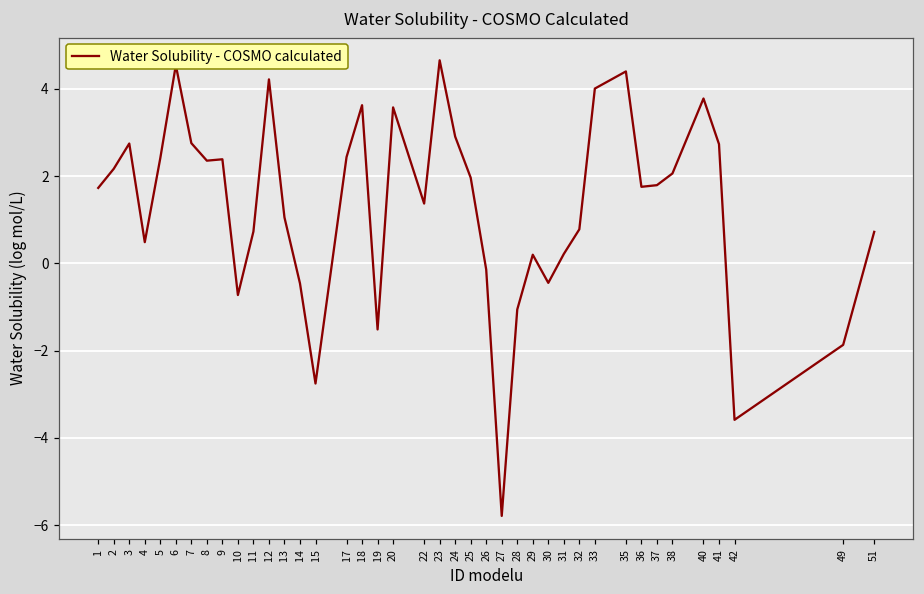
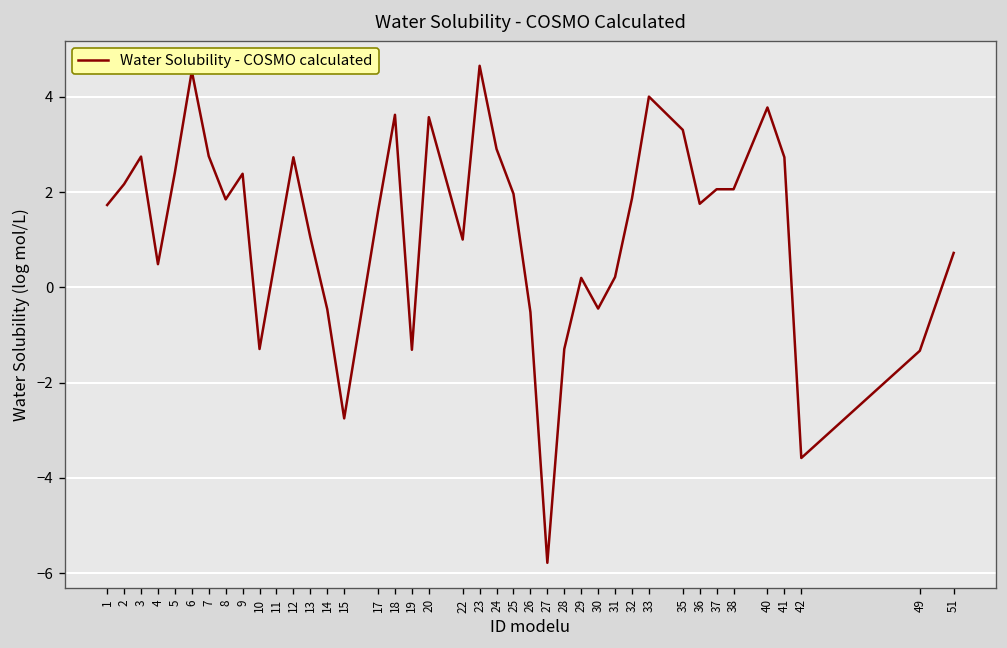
  {
    "1": 1.7,
    "2": 2.2,
    "3": 2.7,
    "4": 0.5,
    "5": 2.4,
    "7": 2.8,
-   "8": 2.4,
+   "8": 1.8,
    "9": 2.4,
-   "10": -0.7,
+   "10": -1.3,
    "11": 0.7,
-   "12": 4.2,
+   "12": 2.7,
    "13": 1.1,
    "14": -0.5,
    "15": -2.8,
-   "17": 2.4,
+   "17": 1.6,
    "18": 3.6,
-   "19": -1.5,
+   "19": -1.3,
    "20": 3.6,
-   "22": 1.4,
+   "22": 1.0,
    "23": 4.7,
    "24": 2.9,
    "25": 2.0,
-   "26": -0.1,
+   "26": -0.5,
    "27": -5.8,
-   "28": -1.1,
+   "28": -1.3,
    "29": 0.2,
    "30": -0.4,
    "31": 0.2,
-   "32": 0.8,
+   "32": 1.9,
    "33": 4.0,
-   "35": 4.4,
+   "35": 3.3,
    "36": 1.8,
-   "37": 1.8,
+   "37": 2.1,
    "38": 2.1,
    "40": 3.8,
    "41": 2.7,
    "42": -3.6,
-   "49": -1.9,
+   "49": -1.3,
    "51": 0.7
  }
